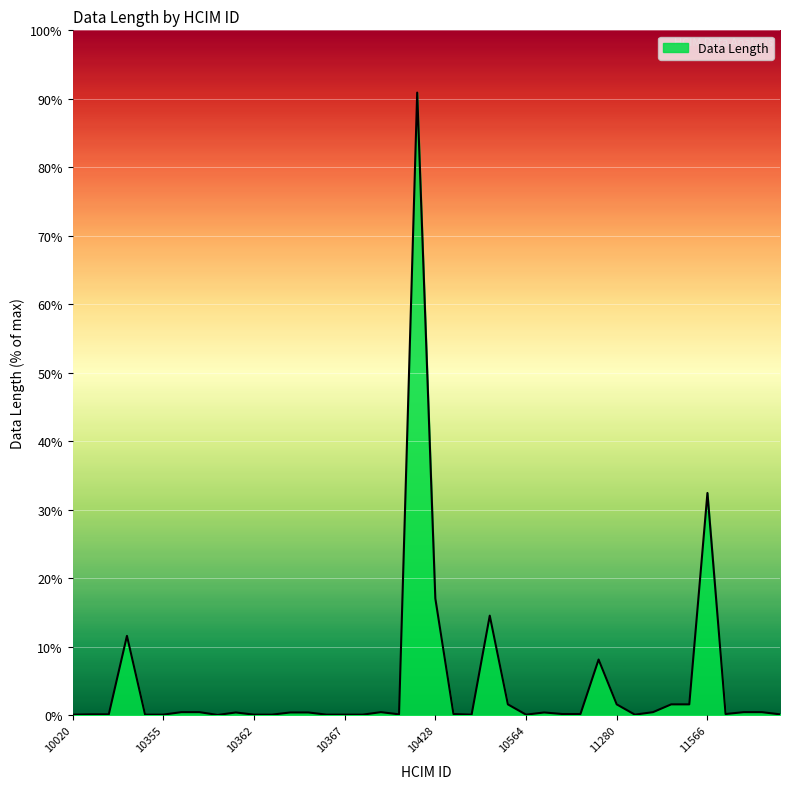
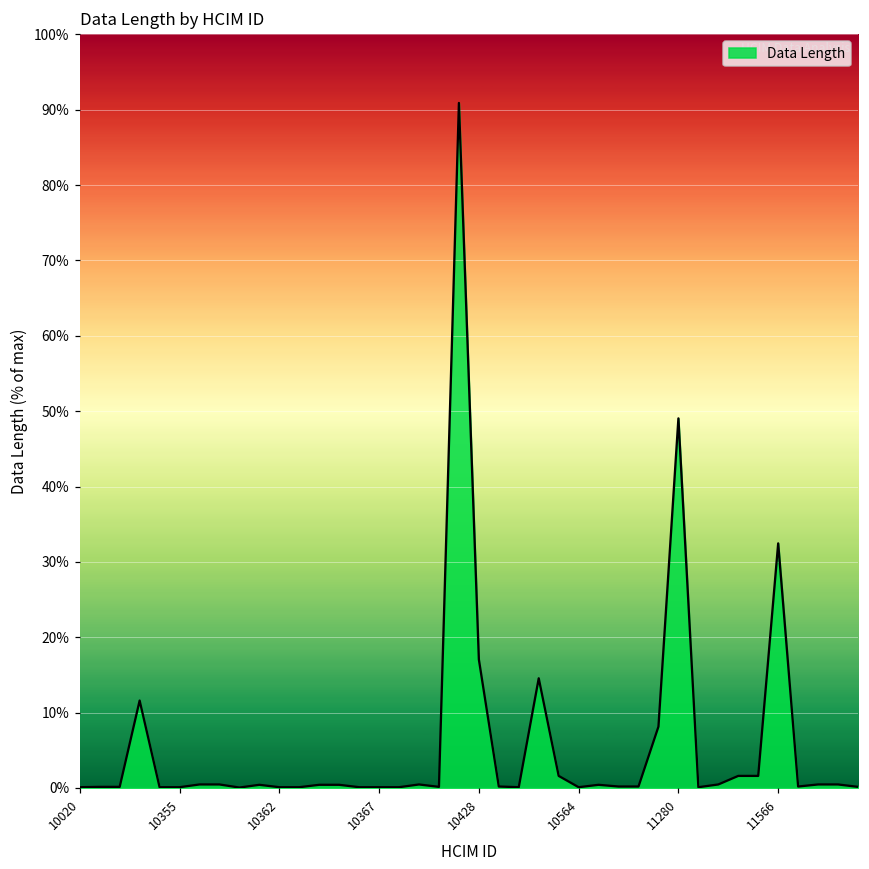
  {
    "10020": "0%",
    "10355": "0%",
    "10362": "0%",
    "10367": "0%",
    "10428": "17%",
    "10564": "0%",
-   "11280": "2%",
+   "11280": "49%",
    "11566": "32%"
  }
